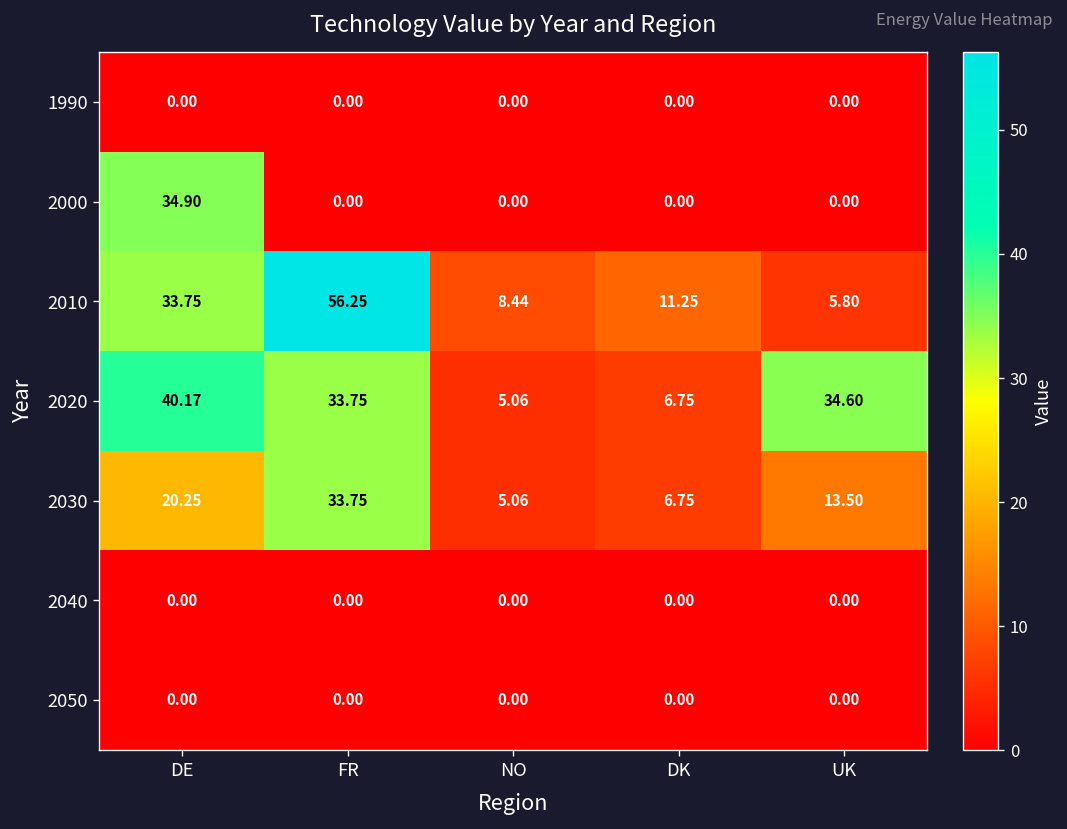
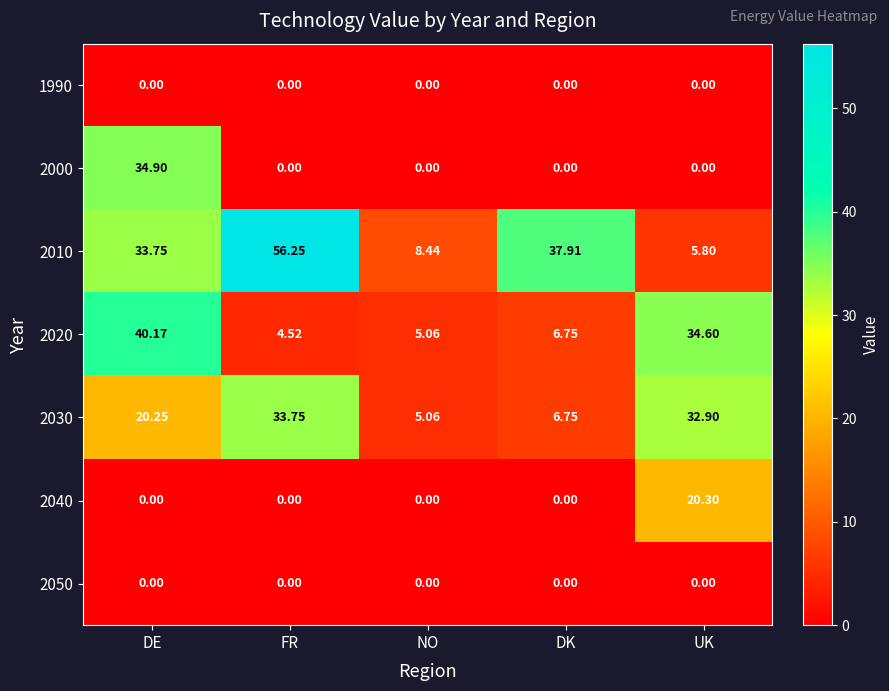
  {
    "1990": {
      "DE": 0.00,
      "FR": 0.00,
      "NO": 0.00,
      "DK": 0.00,
      "UK": 0.00
    },
    "2000": {
      "DE": 34.90,
      "FR": 0.00,
      "NO": 0.00,
      "DK": 0.00,
      "UK": 0.00
    },
    "2010": {
      "DE": 33.75,
      "FR": 56.25,
      "NO": 8.44,
-     "DK": 11.25,
+     "DK": 37.91,
      "UK": 5.80
    },
    "2020": {
      "DE": 40.17,
-     "FR": 33.75,
+     "FR": 4.52,
      "NO": 5.06,
      "DK": 6.75,
      "UK": 34.60
    },
    "2030": {
      "DE": 20.25,
      "FR": 33.75,
      "NO": 5.06,
      "DK": 6.75,
-     "UK": 13.50
+     "UK": 32.90
    },
    "2040": {
      "DE": 0.00,
      "FR": 0.00,
      "NO": 0.00,
      "DK": 0.00,
-     "UK": 0.00
+     "UK": 20.30
    },
    "2050": {
      "DE": 0.00,
      "FR": 0.00,
      "NO": 0.00,
      "DK": 0.00,
      "UK": 0.00
    }
  }
